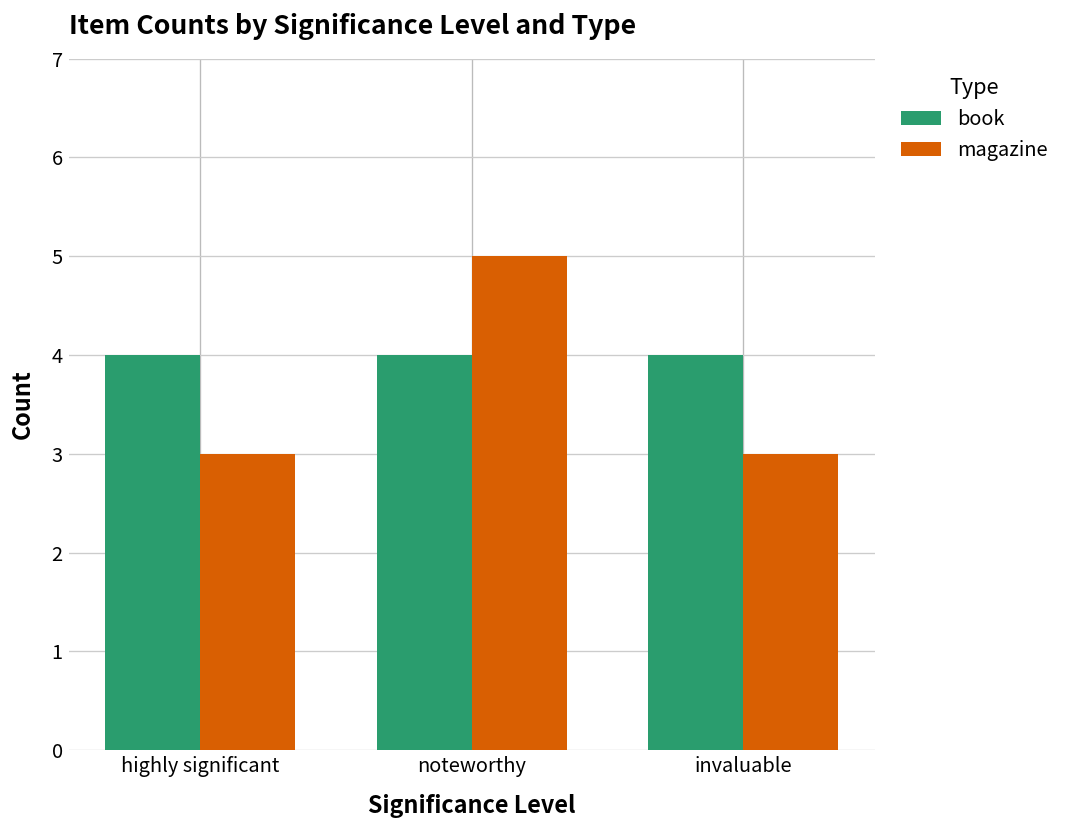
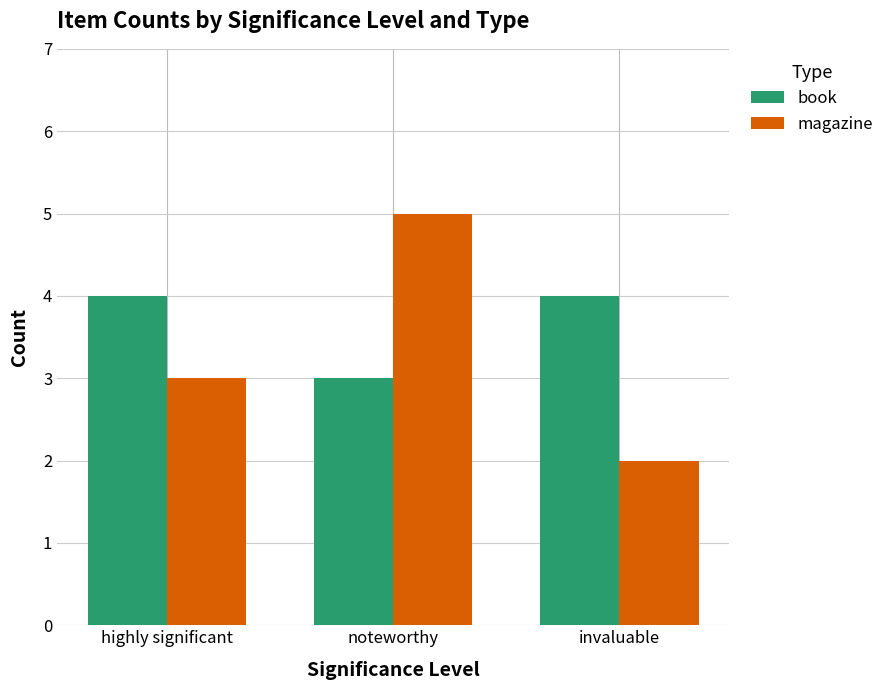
  {
    "book": {
      "highly significant": 4,
-     "noteworthy": 4,
+     "noteworthy": 3,
      "invaluable": 4
    },
    "magazine": {
      "highly significant": 3,
      "noteworthy": 5,
-     "invaluable": 3
+     "invaluable": 2
    }
  }
